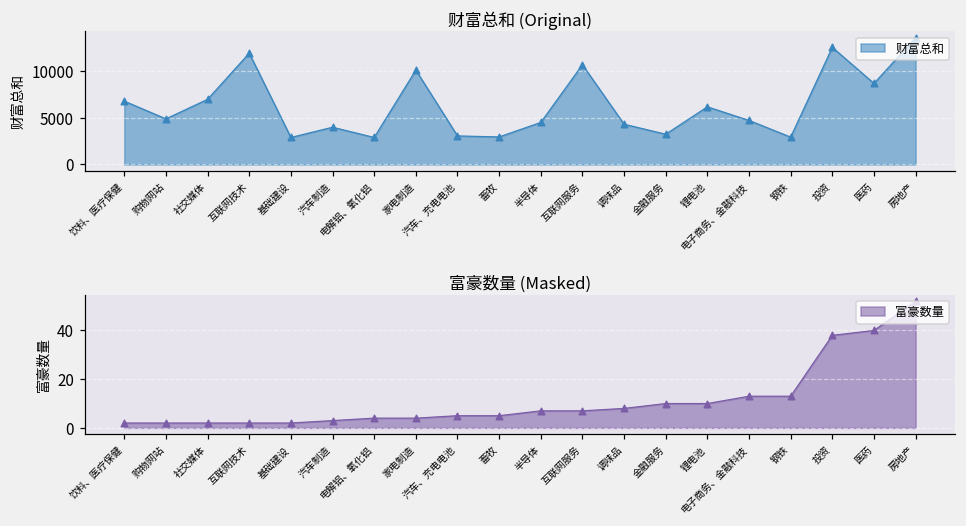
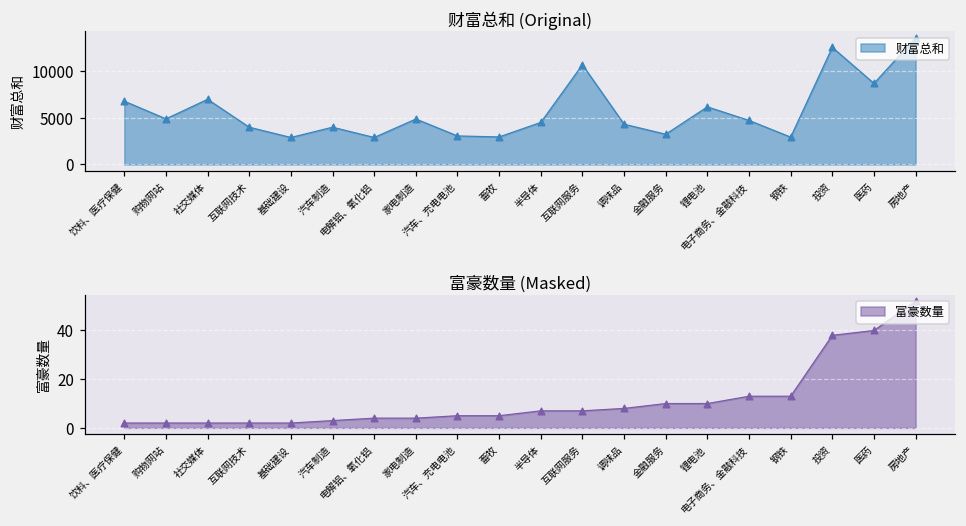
  {
    "财富总和 (Original)": {
      "饮料、医疗保健": 7000,
      "购物网站": 5000,
      "社交媒体": 7000,
-     "互联网技术": 12000,
+     "互联网技术": 4000,
      "基础建设": 3000,
      "汽车制造": 4000,
      "电解铝、氧化铝": 3000,
-     "家电制造": 10000,
+     "家电制造": 5000,
      "汽车、充电电池": 3000,
      "畜牧": 3000,
      "半导体": 5000,
      "互联网服务": 11000,
      "调味品": 4000,
      "金融服务": 3000,
      "锂电池": 6000,
      "电子商务、金融科技": 5000,
      "钢铁": 3000,
      "投资": 13000,
      "医药": 9000
    },
    "富豪数量 (Masked)": {
      "饮料、医疗保健": 2,
      "购物网站": 2,
      "社交媒体": 2,
      "互联网技术": 2,
      "基础建设": 2,
      "汽车制造": 3,
      "电解铝、氧化铝": 4,
      "家电制造": 4,
      "汽车、充电电池": 5,
      "畜牧": 5,
      "半导体": 7,
      "互联网服务": 7,
      "调味品": 8,
      "金融服务": 10,
      "锂电池": 10,
      "电子商务、金融科技": 13,
      "钢铁": 13,
      "投资": 38,
      "医药": 40
    }
  }
